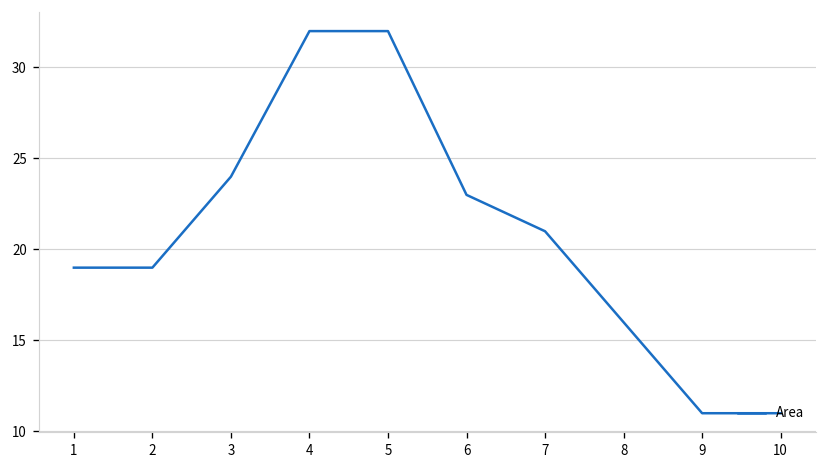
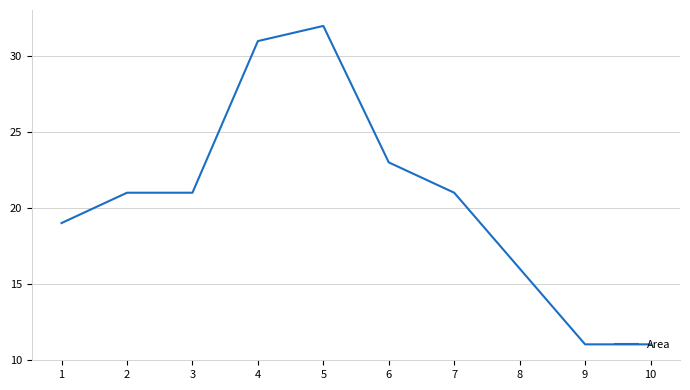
  {
    "1": 19,
-   "2": 19,
-   "3": 24,
-   "4": 32,
+   "2": 21,
+   "3": 21,
+   "4": 31,
    "5": 32,
    "6": 23,
    "7": 21,
    "8": 16,
    "9": 11,
    "10": 11
  }
